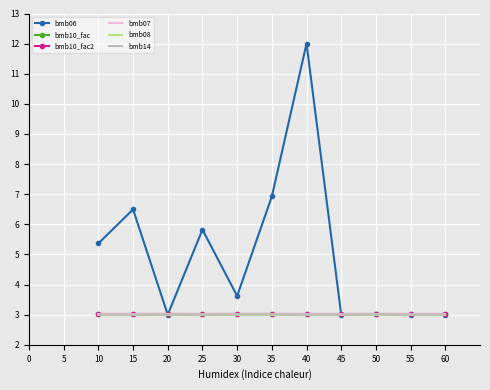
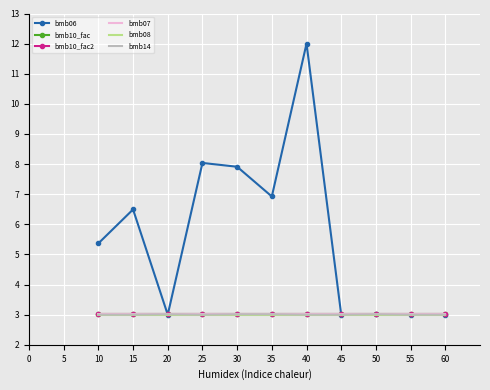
  {
    "bmb06": {
      "10": 5.4,
      "15": 6.5,
-     "25": 5.8,
-     "30": 3.6,
+     "25": 8.0,
+     "30": 7.9,
      "35": 6.9,
      "40": 12.0
    }
  }
